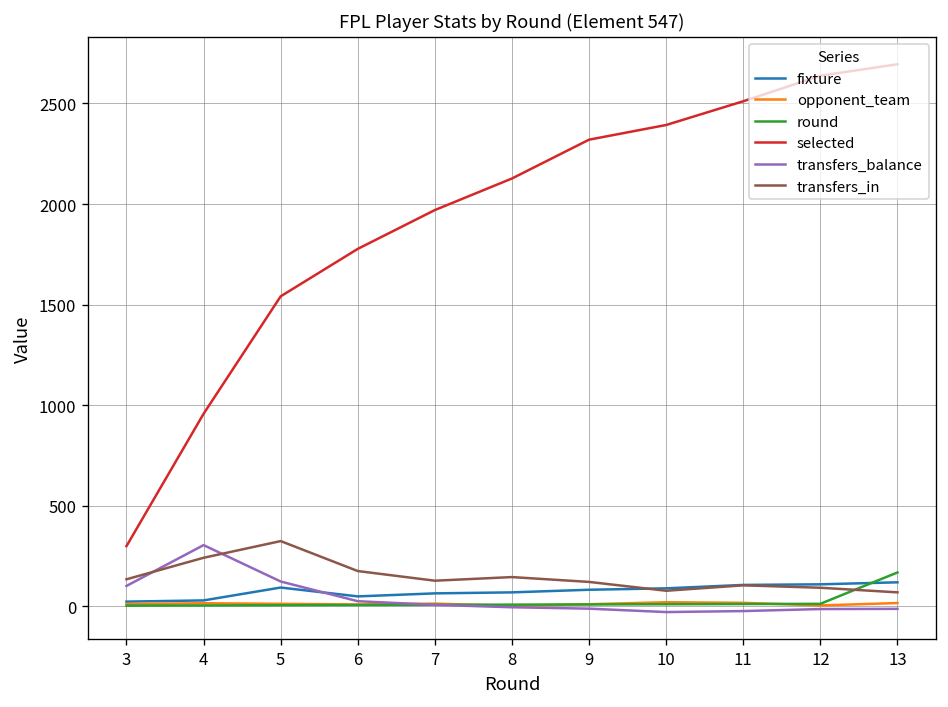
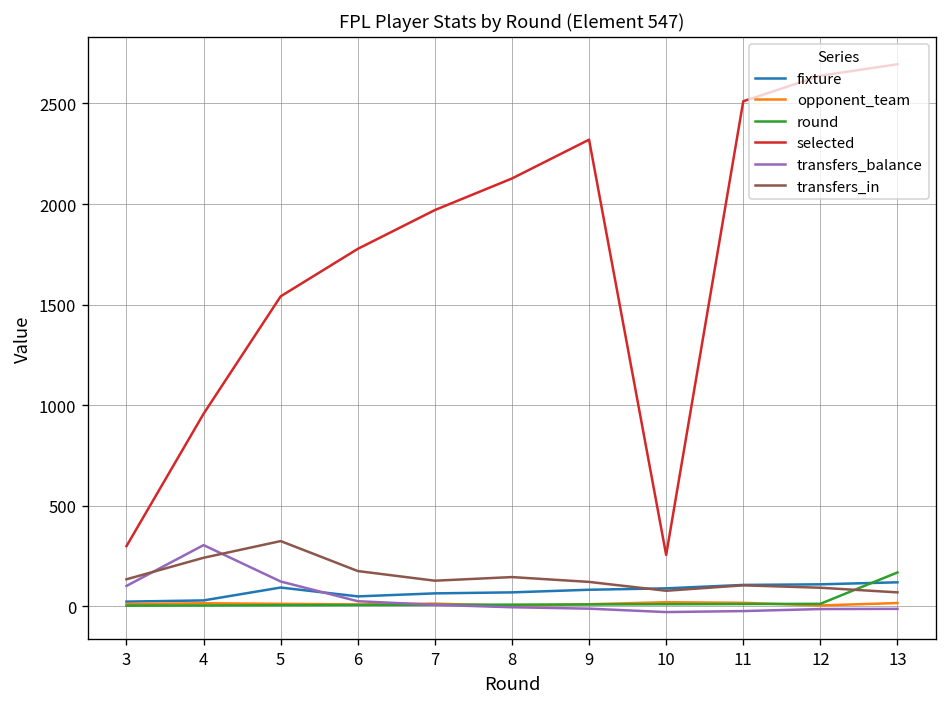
  {
    "fixture": {
      "5": 90,
      "6": 50,
      "7": 60,
      "8": 70,
      "9": 80,
      "12": 110,
      "13": 120
    },
    "opponent_team": {
      "13": 20
    },
    "round": {
      "13": 170
    },
    "selected": {
      "3": 300,
      "4": 960,
      "5": 1540,
      "6": 1780,
      "7": 1970,
      "8": 2130,
      "9": 2320,
-     "10": 2390,
+     "10": 260,
      "11": 2510
    },
    "transfers_balance": {
      "3": 100,
      "4": 300,
      "5": 120,
      "6": 30,
      "9": -10,
      "10": -30,
      "11": -20,
      "12": -10,
      "13": -10
    },
    "transfers_in": {
      "3": 130,
      "4": 240,
      "5": 320,
      "6": 180,
      "7": 130,
      "8": 150,
      "9": 120,
      "12": 90,
      "13": 70
    }
  }
